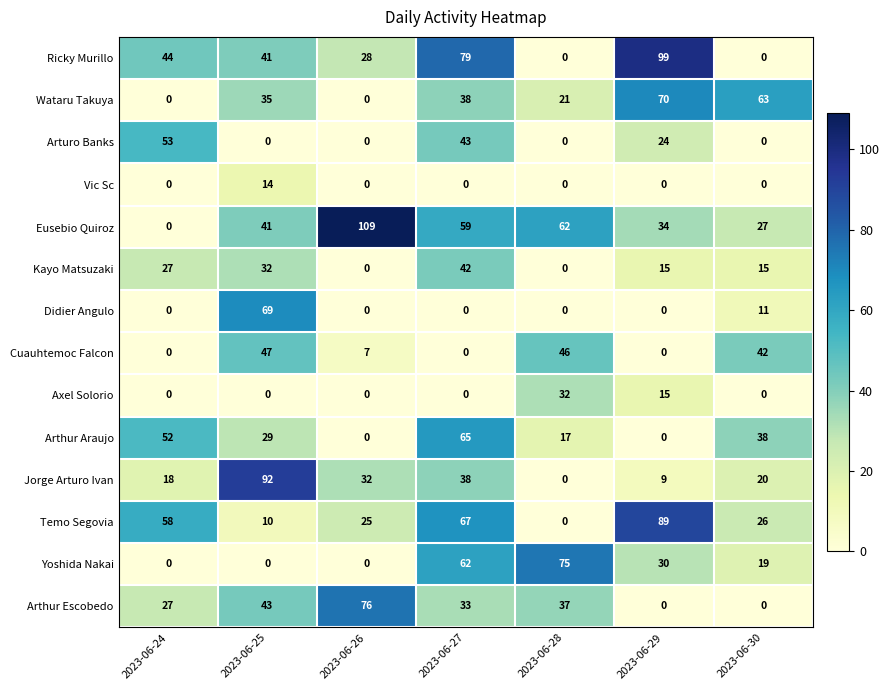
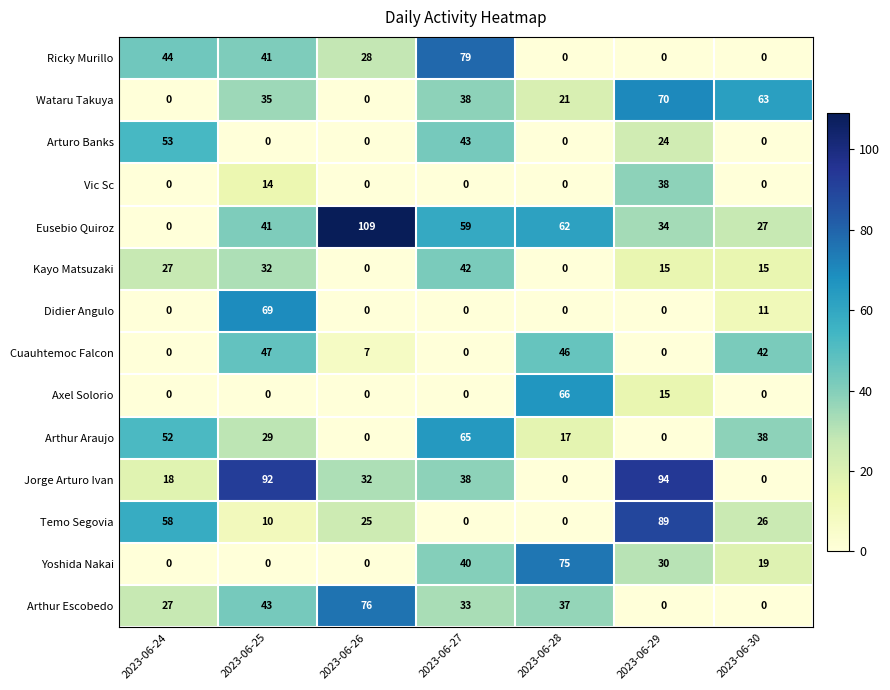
  {
    "Ricky Murillo": {
      "2023-06-24": 44,
      "2023-06-25": 41,
      "2023-06-26": 28,
      "2023-06-27": 79,
      "2023-06-28": 0,
-     "2023-06-29": 99,
+     "2023-06-29": 0,
      "2023-06-30": 0
    },
    "Wataru Takuya": {
      "2023-06-24": 0,
      "2023-06-25": 35,
      "2023-06-26": 0,
      "2023-06-27": 38,
      "2023-06-28": 21,
      "2023-06-29": 70,
      "2023-06-30": 63
    },
    "Arturo Banks": {
      "2023-06-24": 53,
      "2023-06-25": 0,
      "2023-06-26": 0,
      "2023-06-27": 43,
      "2023-06-28": 0,
      "2023-06-29": 24,
      "2023-06-30": 0
    },
    "Vic Sc": {
      "2023-06-24": 0,
      "2023-06-25": 14,
      "2023-06-26": 0,
      "2023-06-27": 0,
      "2023-06-28": 0,
-     "2023-06-29": 0,
+     "2023-06-29": 38,
      "2023-06-30": 0
    },
    "Eusebio Quiroz": {
      "2023-06-24": 0,
      "2023-06-25": 41,
      "2023-06-26": 109,
      "2023-06-27": 59,
      "2023-06-28": 62,
      "2023-06-29": 34,
      "2023-06-30": 27
    },
    "Kayo Matsuzaki": {
      "2023-06-24": 27,
      "2023-06-25": 32,
      "2023-06-26": 0,
      "2023-06-27": 42,
      "2023-06-28": 0,
      "2023-06-29": 15,
      "2023-06-30": 15
    },
    "Didier Angulo": {
      "2023-06-24": 0,
      "2023-06-25": 69,
      "2023-06-26": 0,
      "2023-06-27": 0,
      "2023-06-28": 0,
      "2023-06-29": 0,
      "2023-06-30": 11
    },
    "Cuauhtemoc Falcon": {
      "2023-06-24": 0,
      "2023-06-25": 47,
      "2023-06-26": 7,
      "2023-06-27": 0,
      "2023-06-28": 46,
      "2023-06-29": 0,
      "2023-06-30": 42
    },
    "Axel Solorio": {
      "2023-06-24": 0,
      "2023-06-25": 0,
      "2023-06-26": 0,
      "2023-06-27": 0,
-     "2023-06-28": 32,
+     "2023-06-28": 66,
      "2023-06-29": 15,
      "2023-06-30": 0
    },
    "Arthur Araujo": {
      "2023-06-24": 52,
      "2023-06-25": 29,
      "2023-06-26": 0,
      "2023-06-27": 65,
      "2023-06-28": 17,
      "2023-06-29": 0,
      "2023-06-30": 38
    },
    "Jorge Arturo Ivan": {
      "2023-06-24": 18,
      "2023-06-25": 92,
      "2023-06-26": 32,
      "2023-06-27": 38,
      "2023-06-28": 0,
-     "2023-06-29": 9,
-     "2023-06-30": 20
+     "2023-06-29": 94,
+     "2023-06-30": 0
    },
    "Temo Segovia": {
      "2023-06-24": 58,
      "2023-06-25": 10,
      "2023-06-26": 25,
-     "2023-06-27": 67,
+     "2023-06-27": 0,
      "2023-06-28": 0,
      "2023-06-29": 89,
      "2023-06-30": 26
    },
    "Yoshida Nakai": {
      "2023-06-24": 0,
      "2023-06-25": 0,
      "2023-06-26": 0,
-     "2023-06-27": 62,
+     "2023-06-27": 40,
      "2023-06-28": 75,
      "2023-06-29": 30,
      "2023-06-30": 19
    },
    "Arthur Escobedo": {
      "2023-06-24": 27,
      "2023-06-25": 43,
      "2023-06-26": 76,
      "2023-06-27": 33,
      "2023-06-28": 37,
      "2023-06-29": 0,
      "2023-06-30": 0
    }
  }
